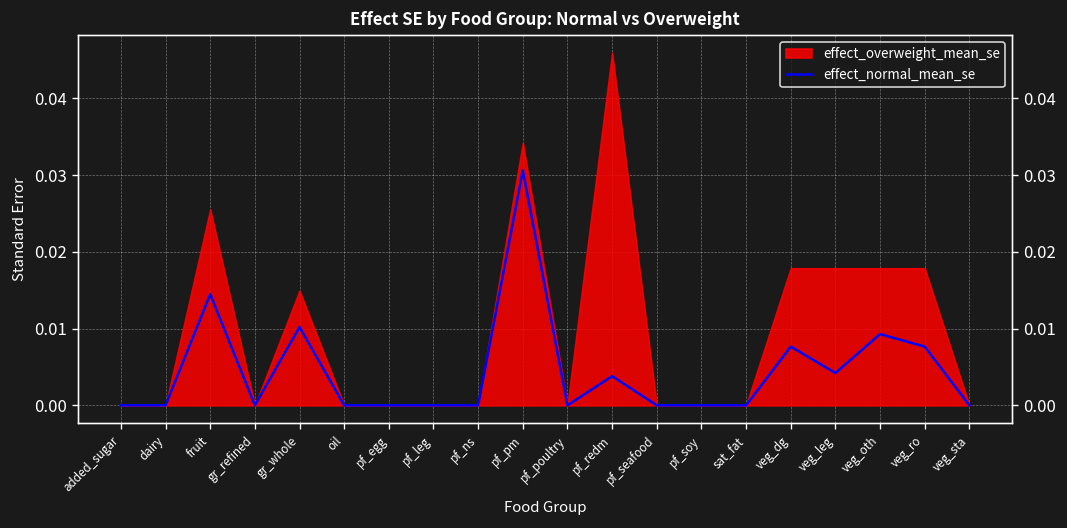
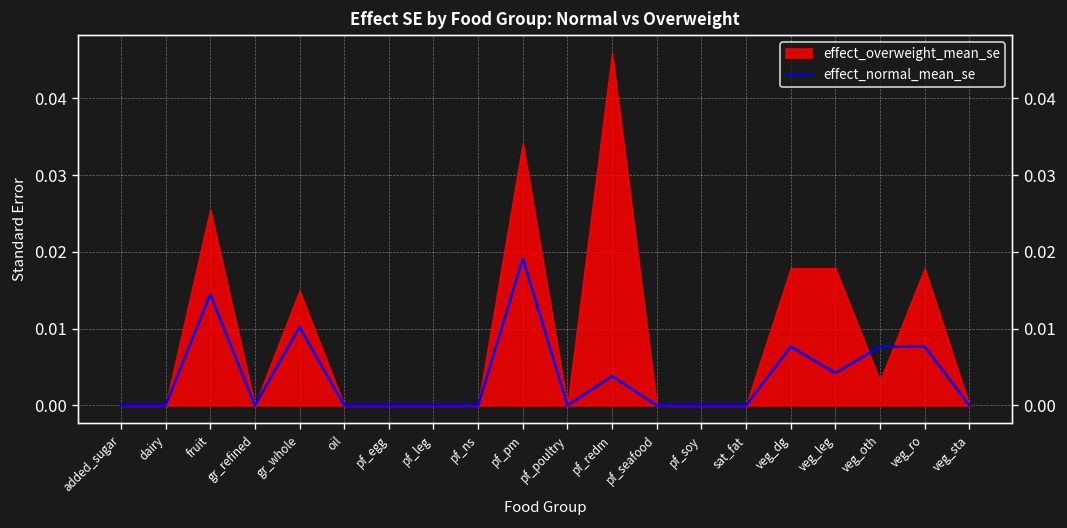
  {
    "effect_normal_mean_se": {
      "fruit": 0.014,
      "gr_whole": 0.010,
-     "pf_pm": 0.031,
+     "pf_pm": 0.019,
      "pf_redm": 0.004,
      "veg_dg": 0.008,
      "veg_leg": 0.004,
-     "veg_oth": 0.009,
+     "veg_oth": 0.008,
      "veg_ro": 0.008
    },
    "effect_overweight_mean_se": {
      "fruit": 0.026,
      "gr_whole": 0.015,
      "pf_pm": 0.034,
      "pf_redm": 0.046,
      "veg_dg": 0.018,
      "veg_leg": 0.018,
-     "veg_oth": 0.018,
+     "veg_oth": 0.003,
      "veg_ro": 0.018
    }
  }
